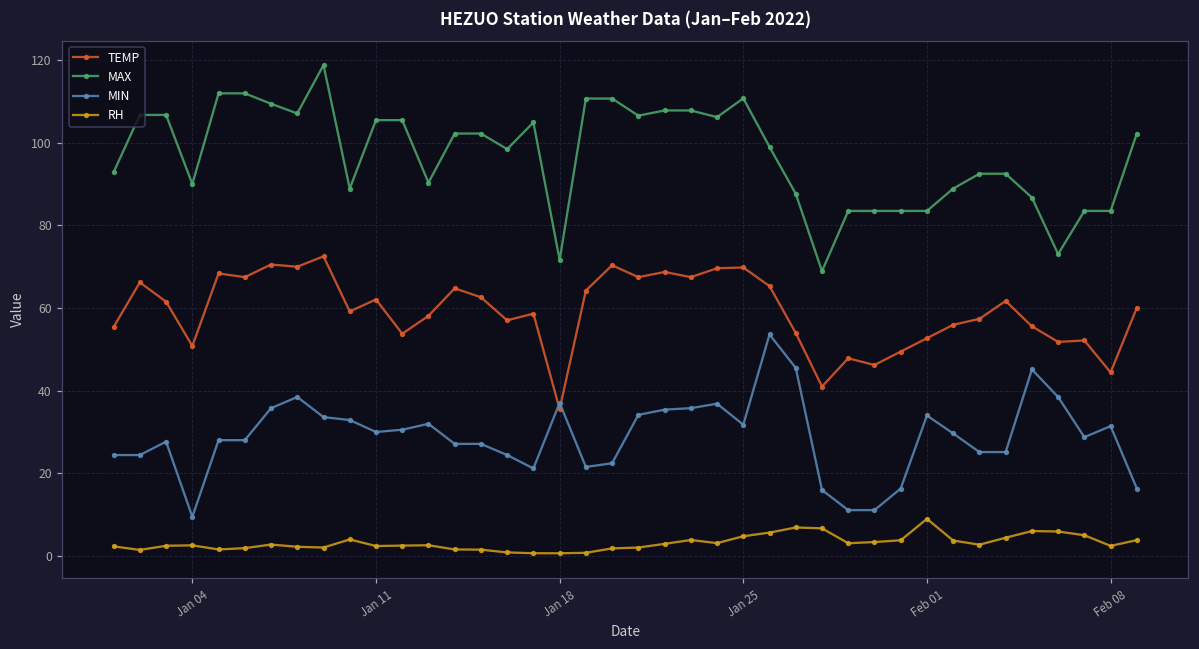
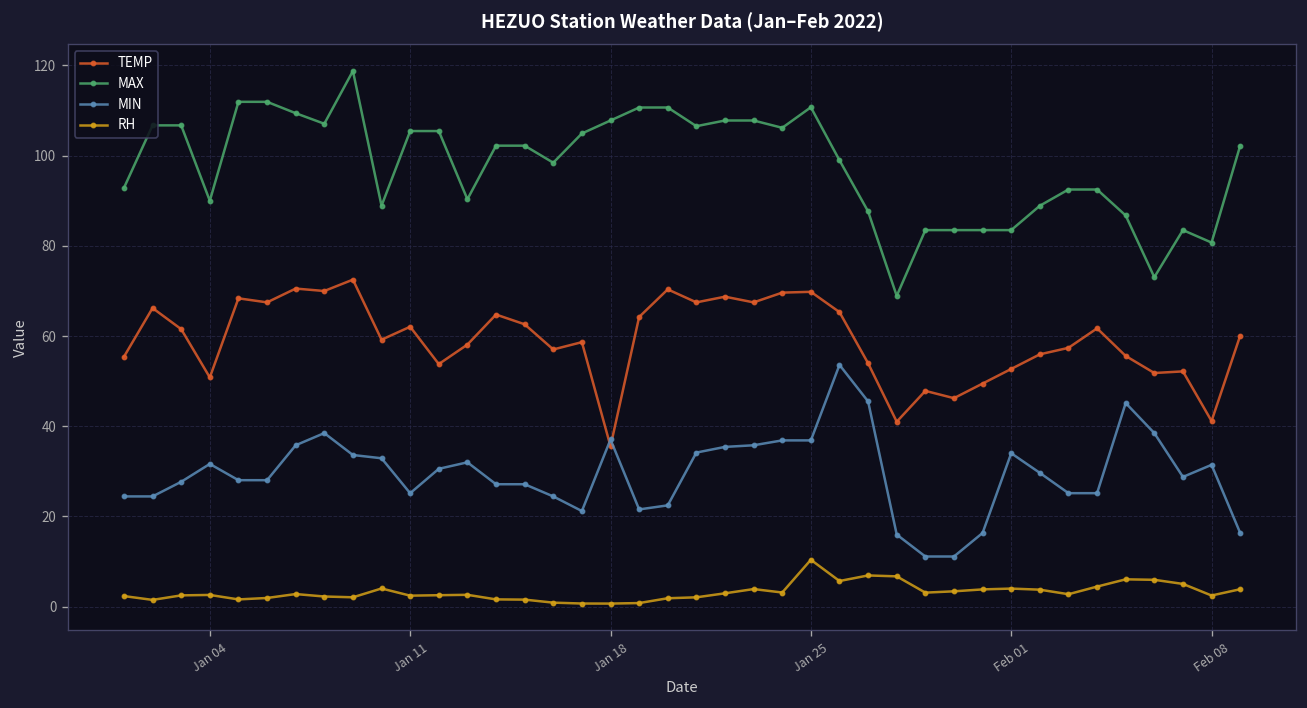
  {
    "TEMP": {
      "Jan 04": 51,
      "Jan 11": 62,
      "Jan 18": 36,
      "Jan 25": 70,
      "Feb 01": 53,
-     "Feb 08": 44
+     "Feb 08": 41
    },
    "MAX": {
      "Jan 04": 90,
      "Jan 11": 105,
-     "Jan 18": 72,
+     "Jan 18": 108,
      "Jan 25": 111,
      "Feb 01": 83,
-     "Feb 08": 83
+     "Feb 08": 81
    },
    "MIN": {
-     "Jan 04": 10,
-     "Jan 11": 30,
+     "Jan 04": 32,
+     "Jan 11": 25,
      "Jan 18": 37,
-     "Jan 25": 32,
+     "Jan 25": 37,
      "Feb 01": 34,
      "Feb 08": 31
    },
    "RH": {
      "Jan 04": 3,
      "Jan 11": 2,
      "Jan 18": 1,
-     "Jan 25": 5,
-     "Feb 01": 9,
+     "Jan 25": 10,
+     "Feb 01": 4,
      "Feb 08": 2
    }
  }
